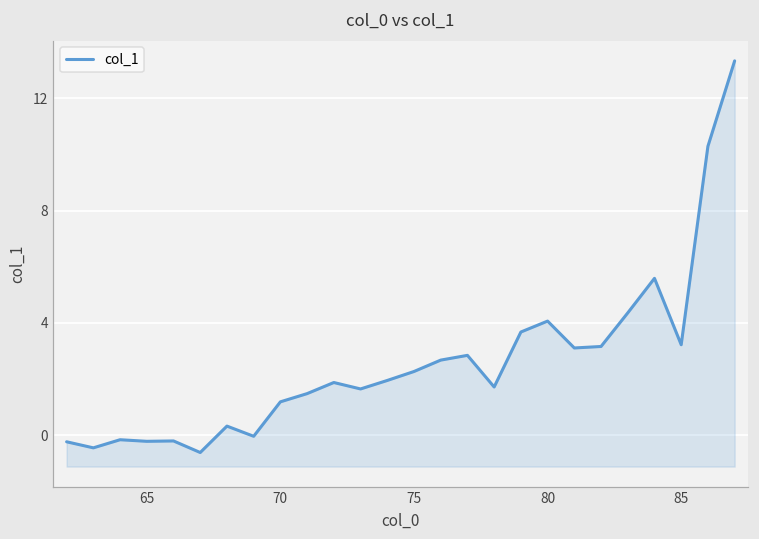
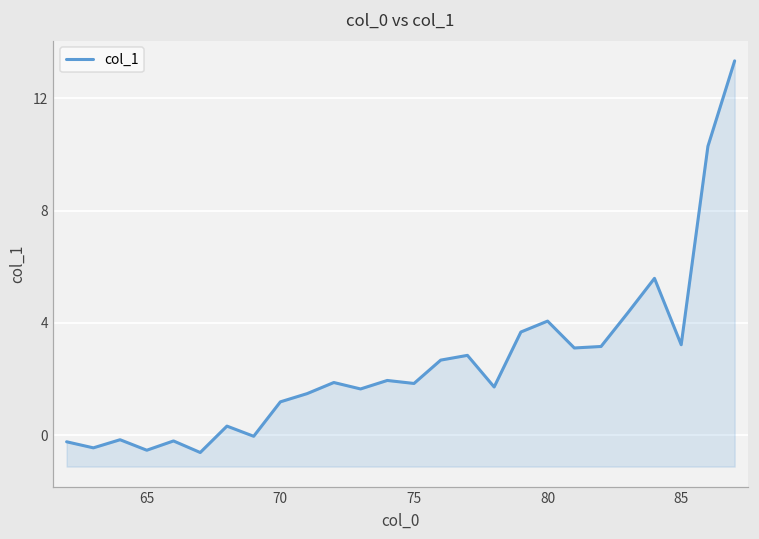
  {
-   "65": -0.2,
+   "65": -0.5,
    "70": 1.2,
-   "75": 2.3,
+   "75": 1.8,
    "80": 4.1,
    "85": 3.2
  }
